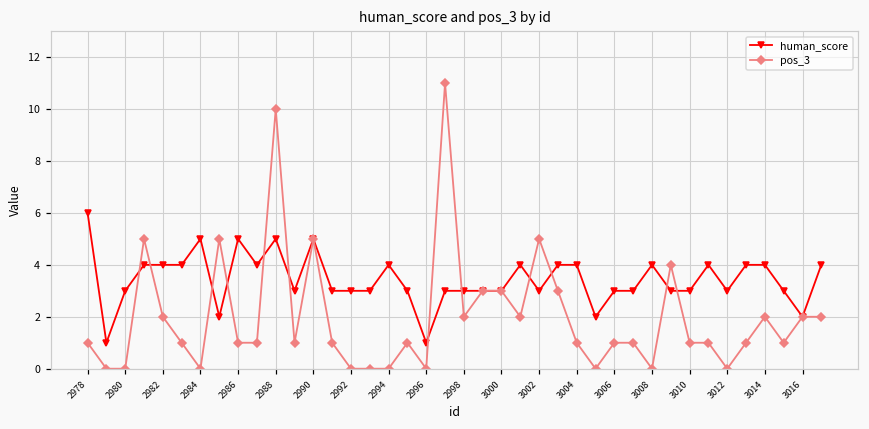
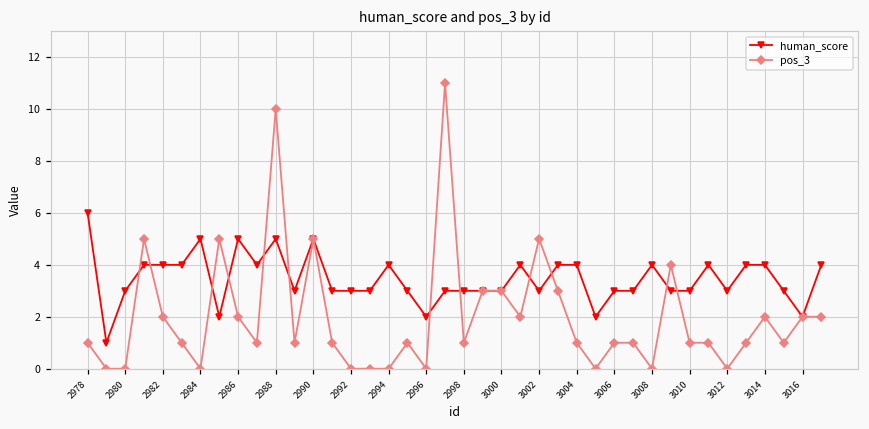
  {
    "human_score": {
      "2978": 6,
      "2980": 3,
      "2982": 4,
      "2984": 5,
      "2986": 5,
      "2988": 5,
      "2992": 3,
      "2994": 4,
-     "2996": 1,
+     "2996": 2,
      "2998": 3,
      "3002": 3,
      "3004": 4,
      "3006": 3,
      "3008": 4,
      "3010": 3,
      "3012": 3,
      "3014": 4
    },
    "pos_3": {
      "2978": 1,
      "2980": 0,
      "2982": 2,
      "2984": 0,
-     "2986": 1,
+     "2986": 2,
      "2988": 10,
      "2992": 0,
      "2994": 0,
      "2996": 0,
-     "2998": 2,
+     "2998": 1,
      "3002": 5,
      "3004": 1,
      "3006": 1,
      "3008": 0,
      "3010": 1,
      "3012": 0,
      "3014": 2
    }
  }
